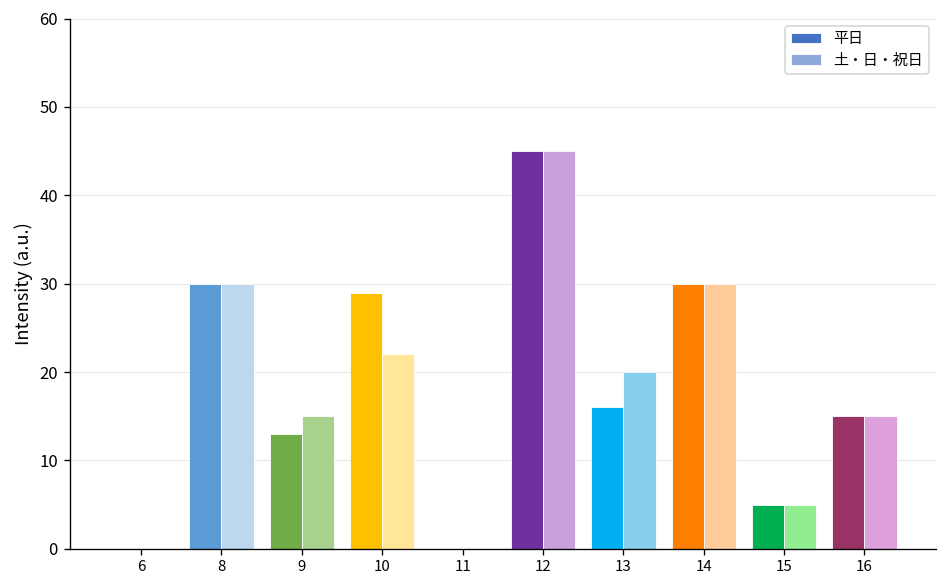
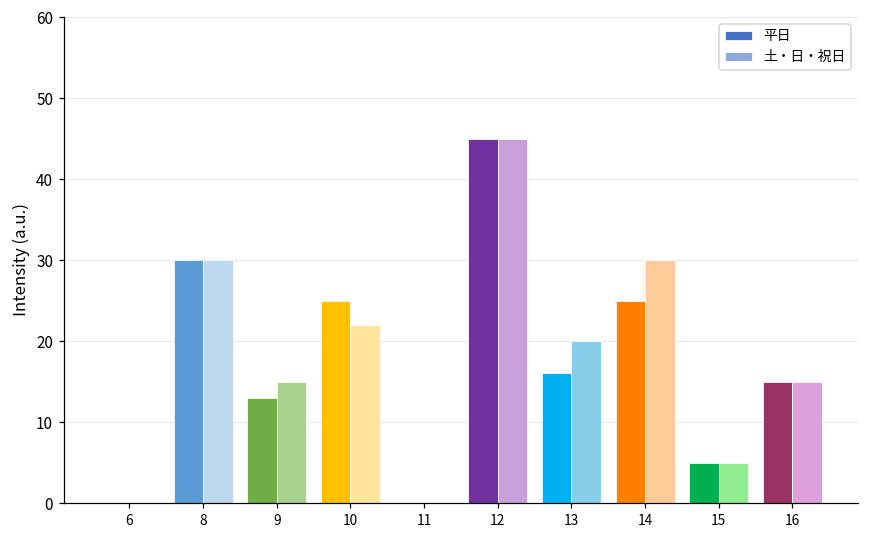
  {
    "平日": {
      "6": 0,
      "8": 30,
      "9": 13,
-     "10": 29,
+     "10": 25,
      "11": 0,
      "12": 45,
      "13": 16,
-     "14": 30,
+     "14": 25,
      "15": 5,
      "16": 15
    },
    "土・日・祝日": {
      "6": 0,
      "8": 30,
      "9": 15,
      "10": 22,
      "11": 0,
      "12": 45,
      "13": 20,
      "14": 30,
      "15": 5,
      "16": 15
    }
  }
